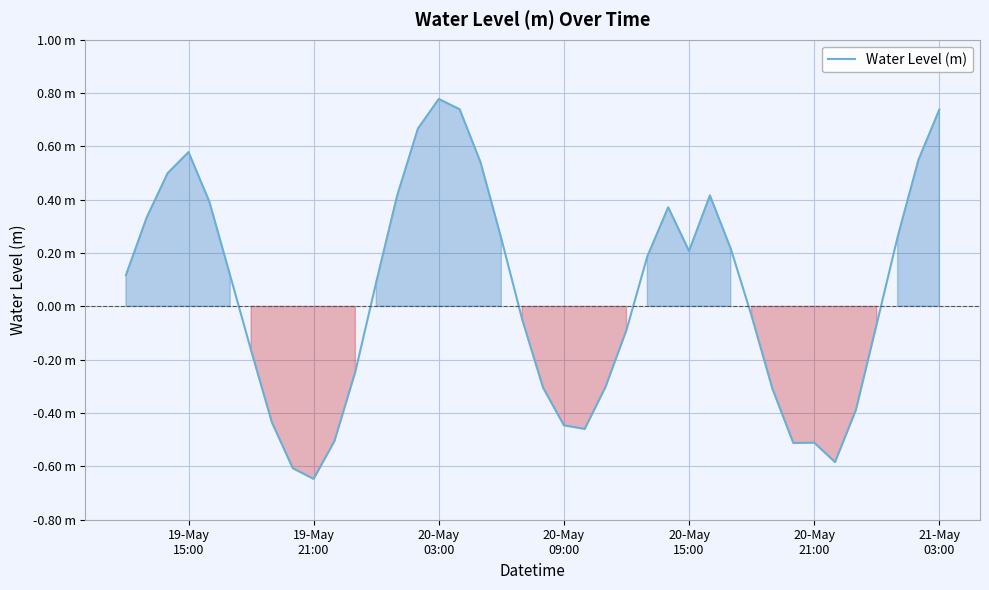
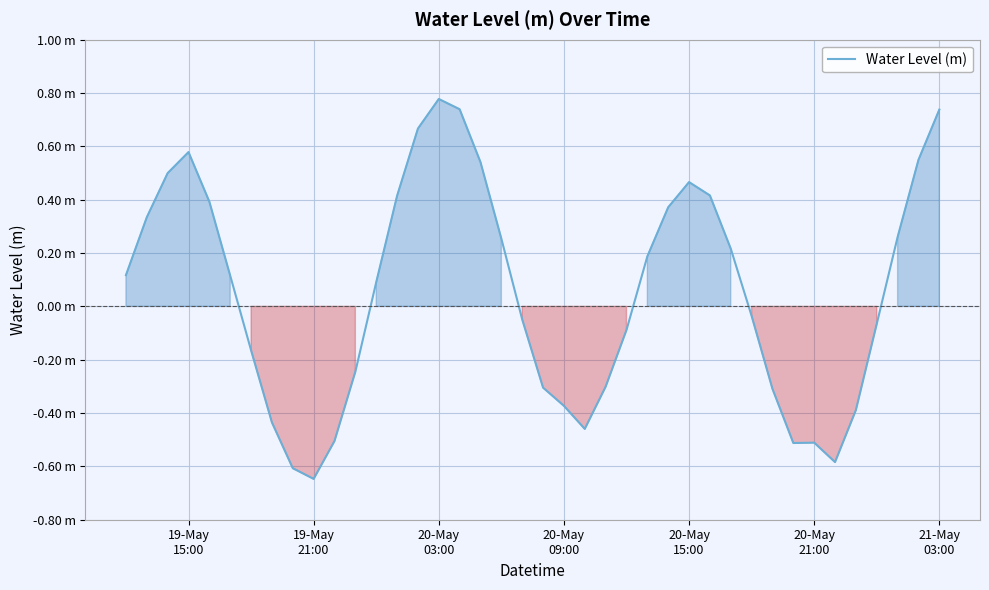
  {
    "19-May 15:00": "0.58 m",
    "19-May 21:00": "-0.65 m",
    "20-May 03:00": "0.78 m",
-   "20-May 09:00": "-0.45 m",
-   "20-May 15:00": "0.21 m",
+   "20-May 09:00": "-0.37 m",
+   "20-May 15:00": "0.47 m",
    "20-May 21:00": "-0.51 m",
    "21-May 03:00": "0.74 m"
  }
